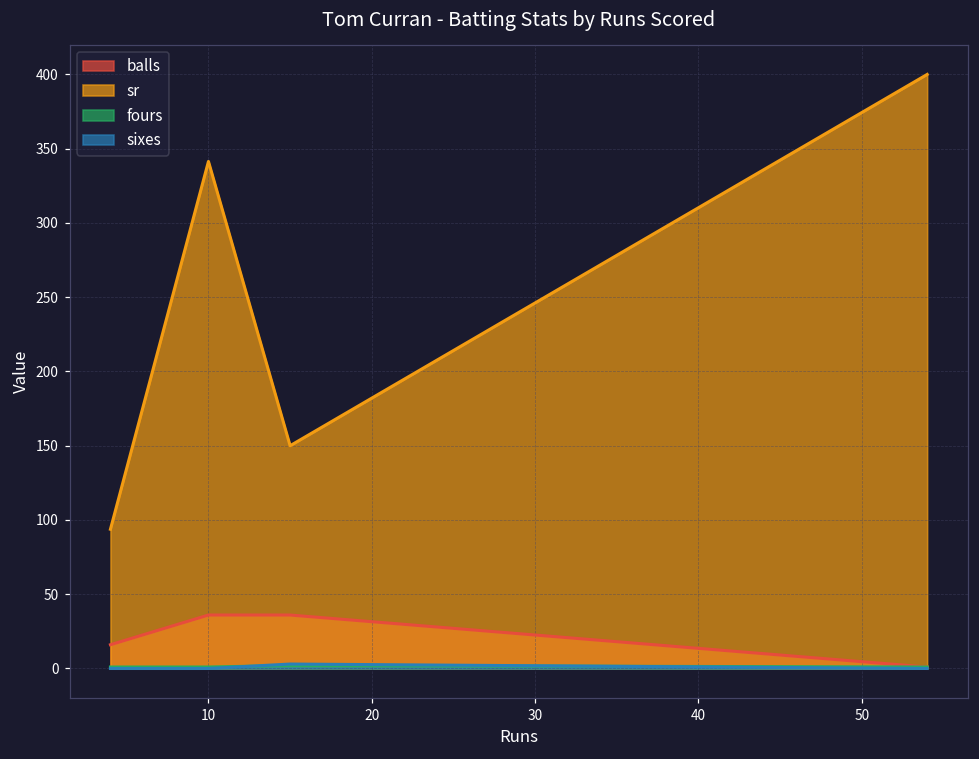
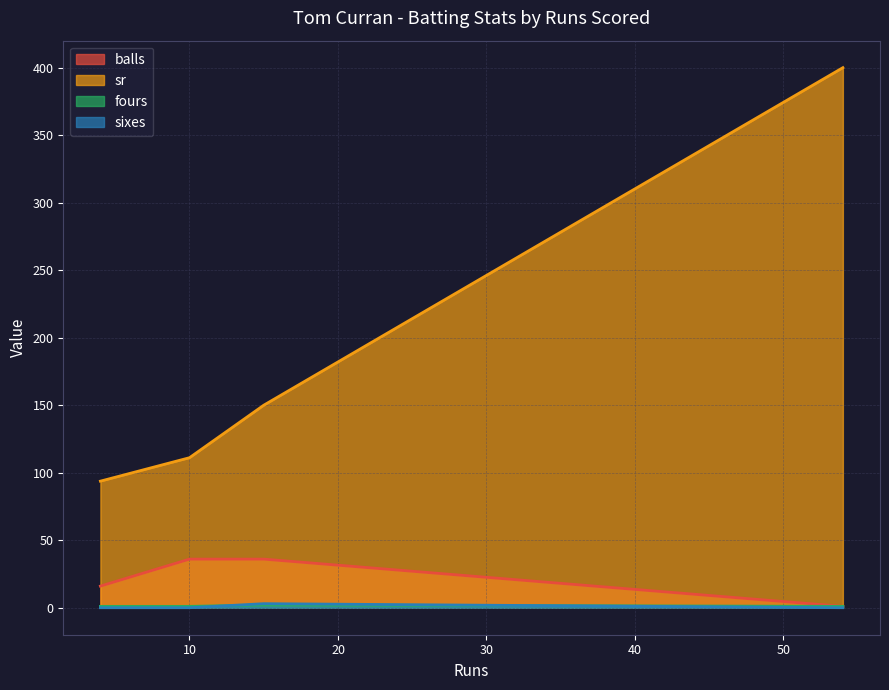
  {
    "balls": {
      "10": 36
    },
    "sr": {
-     "10": 341
+     "10": 111
    }
  }
